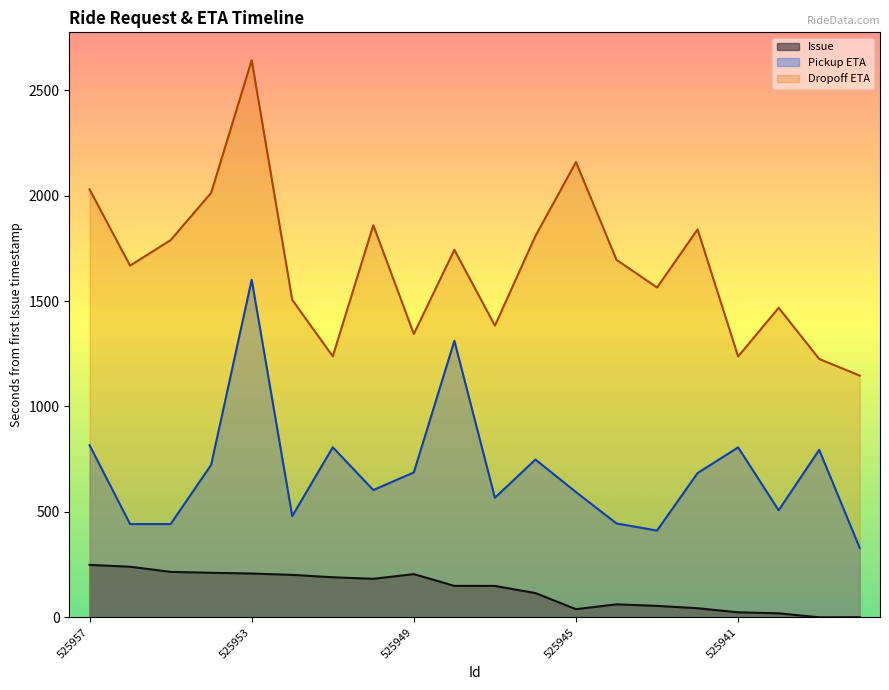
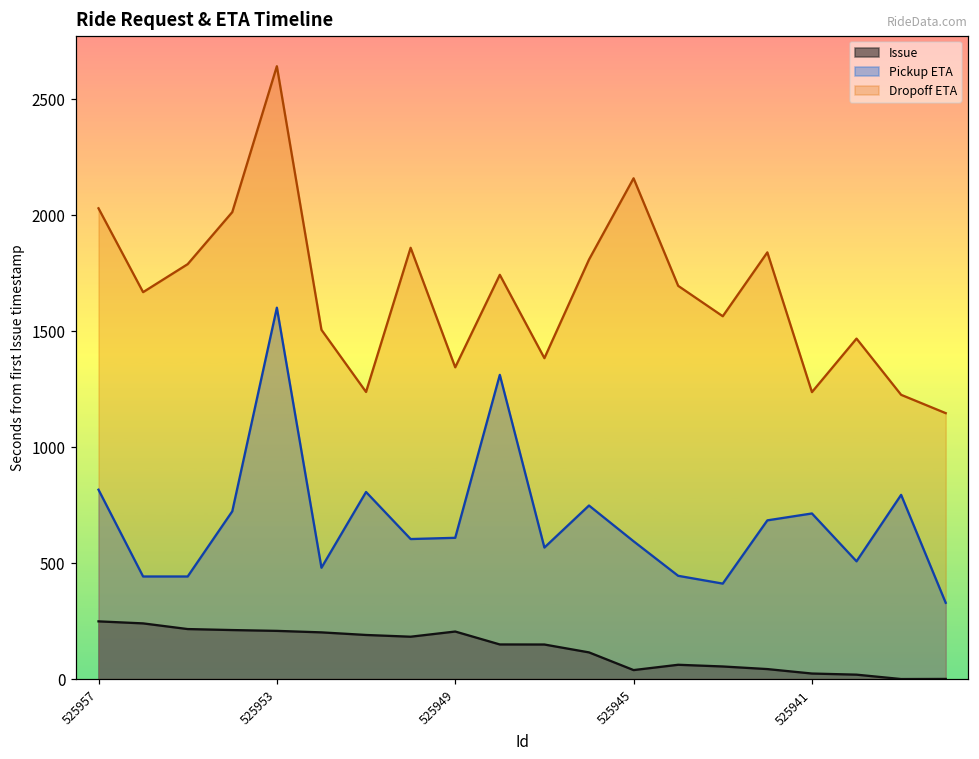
  {
    "Issue": {
      "525957": 250,
      "525953": 210,
      "525949": 200,
      "525945": 40,
      "525941": 20
    },
    "Pickup ETA": {
      "525957": 820,
      "525953": 1600,
-     "525949": 690,
+     "525949": 610,
      "525945": 590,
-     "525941": 810
+     "525941": 710
    },
    "Dropoff ETA": {
      "525957": 2030,
      "525953": 2640,
      "525949": 1340,
      "525945": 2160,
      "525941": 1240
    }
  }
